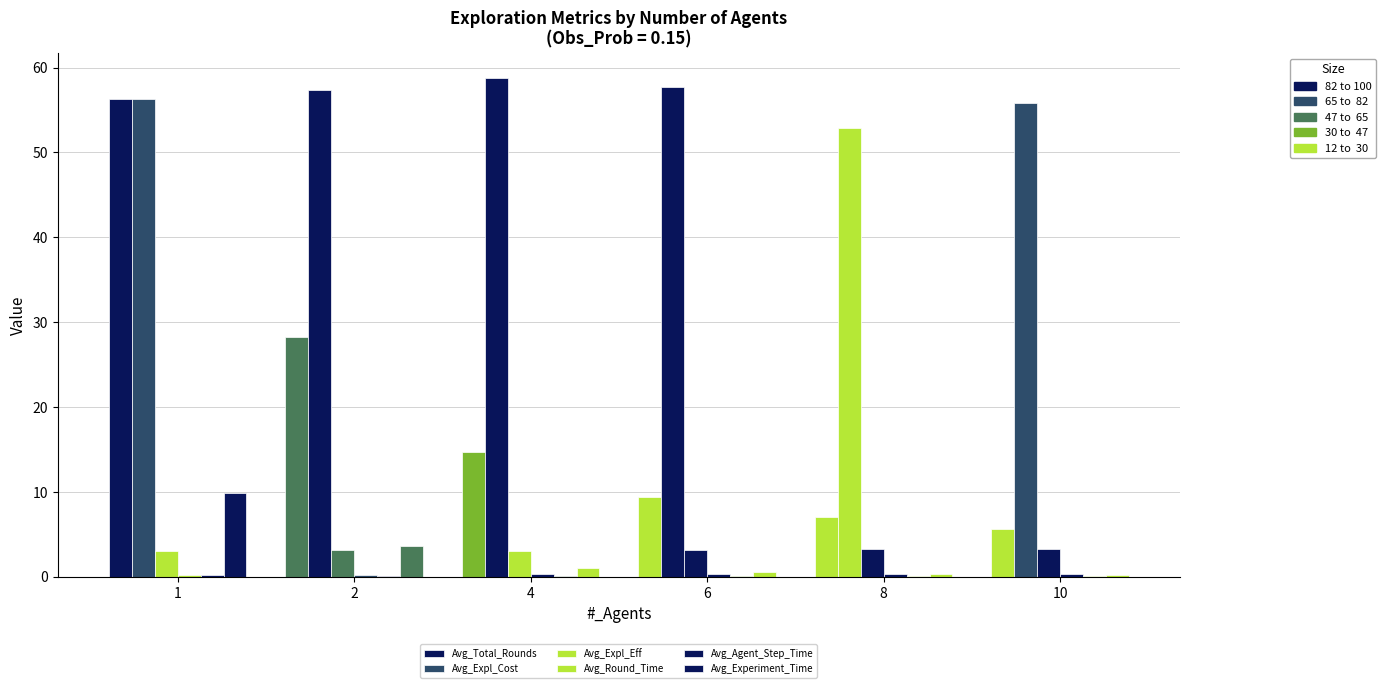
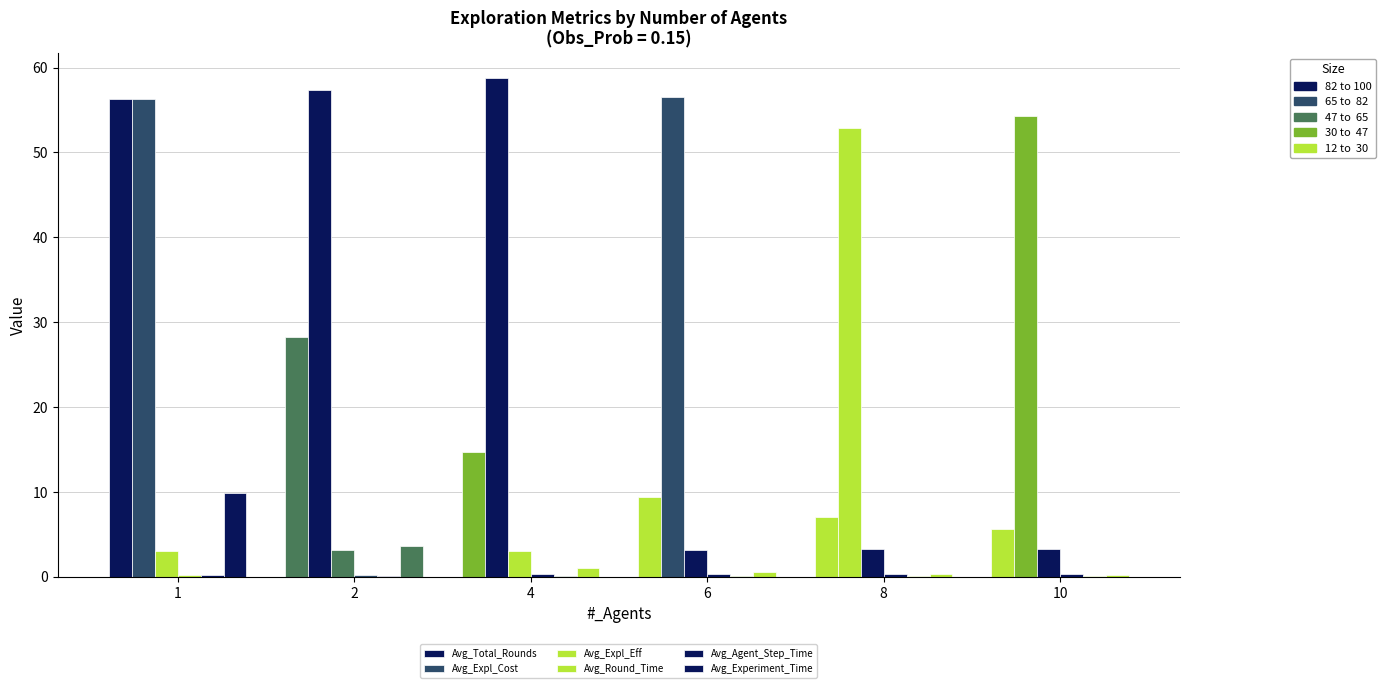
  {
    "Avg_Expl_Cost": {
      "1": 56,
      "2": 57,
      "4": 59,
-     "6": 58,
+     "6": 57,
      "8": 53,
-     "10": 56
+     "10": 54
    }
  }
